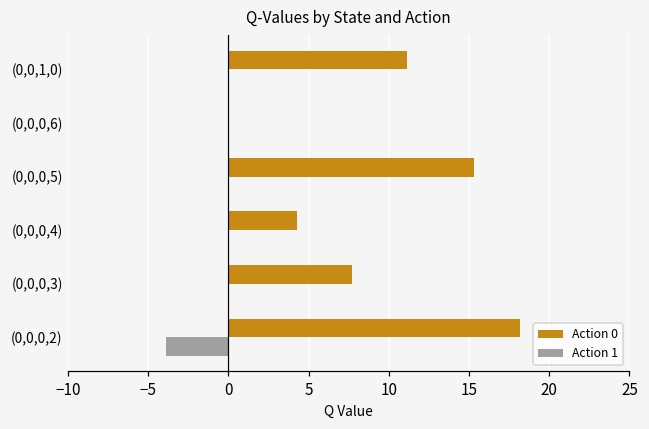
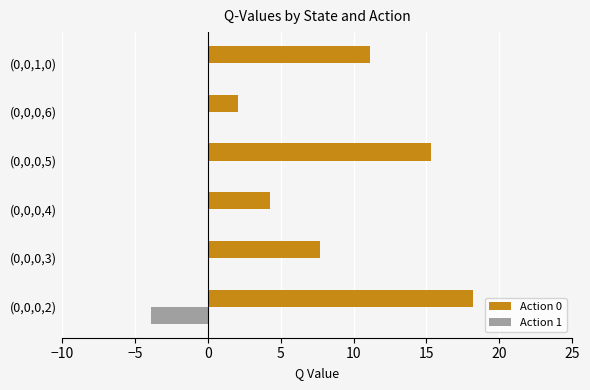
  {
    "Action 0": {
      "(0,0,1,0)": 11.1,
-     "(0,0,0,6)": 0.0,
+     "(0,0,0,6)": 2.1,
      "(0,0,0,5)": 15.3,
      "(0,0,0,4)": 4.3,
      "(0,0,0,3)": 7.7,
      "(0,0,0,2)": 18.2
    },
    "Action 1": {
      "(0,0,1,0)": 0.0,
      "(0,0,0,6)": 0.0,
      "(0,0,0,5)": 0.0,
      "(0,0,0,4)": 0.0,
      "(0,0,0,3)": 0.0,
      "(0,0,0,2)": -3.9
    }
  }
